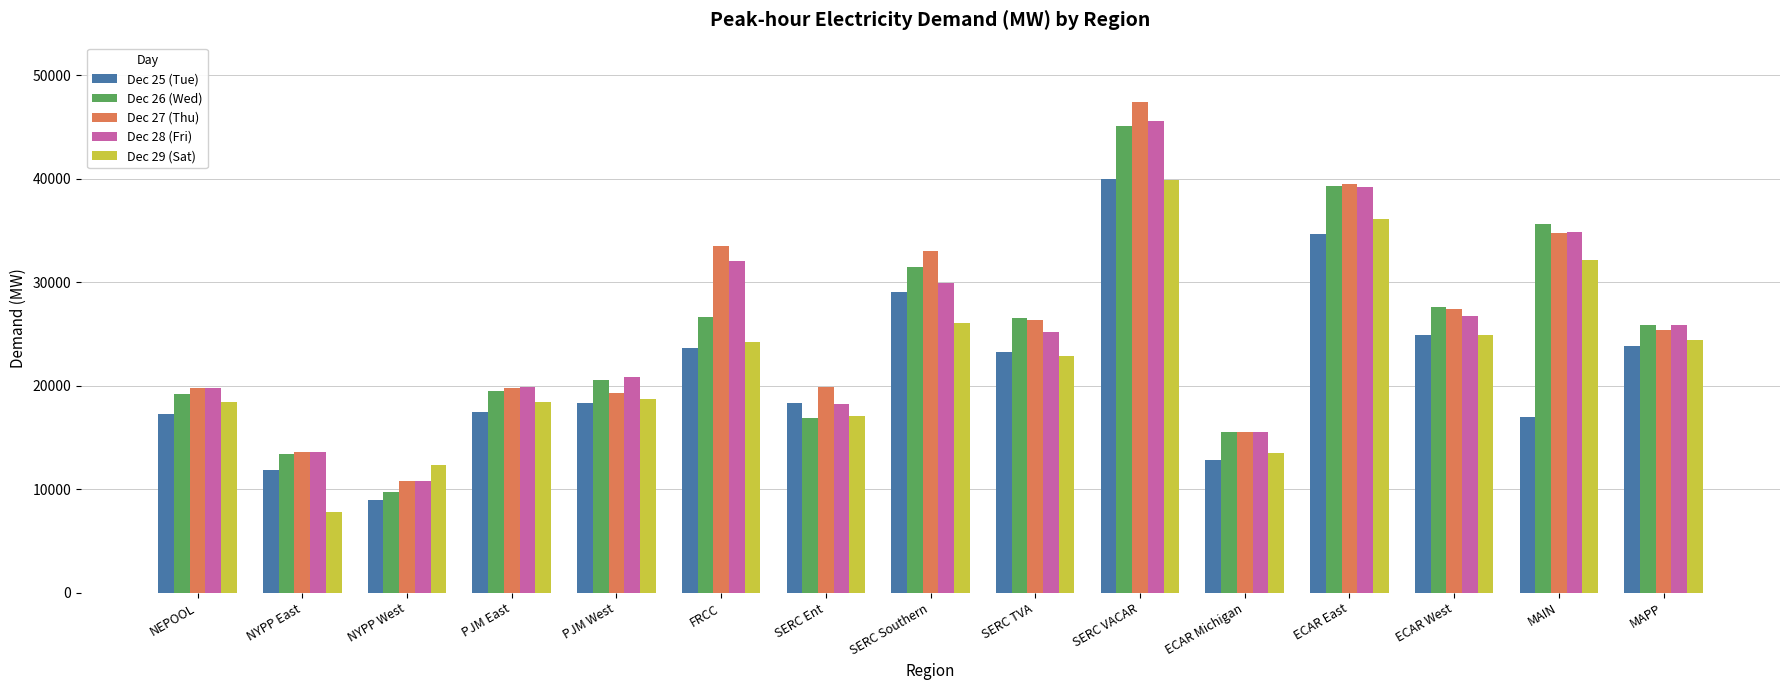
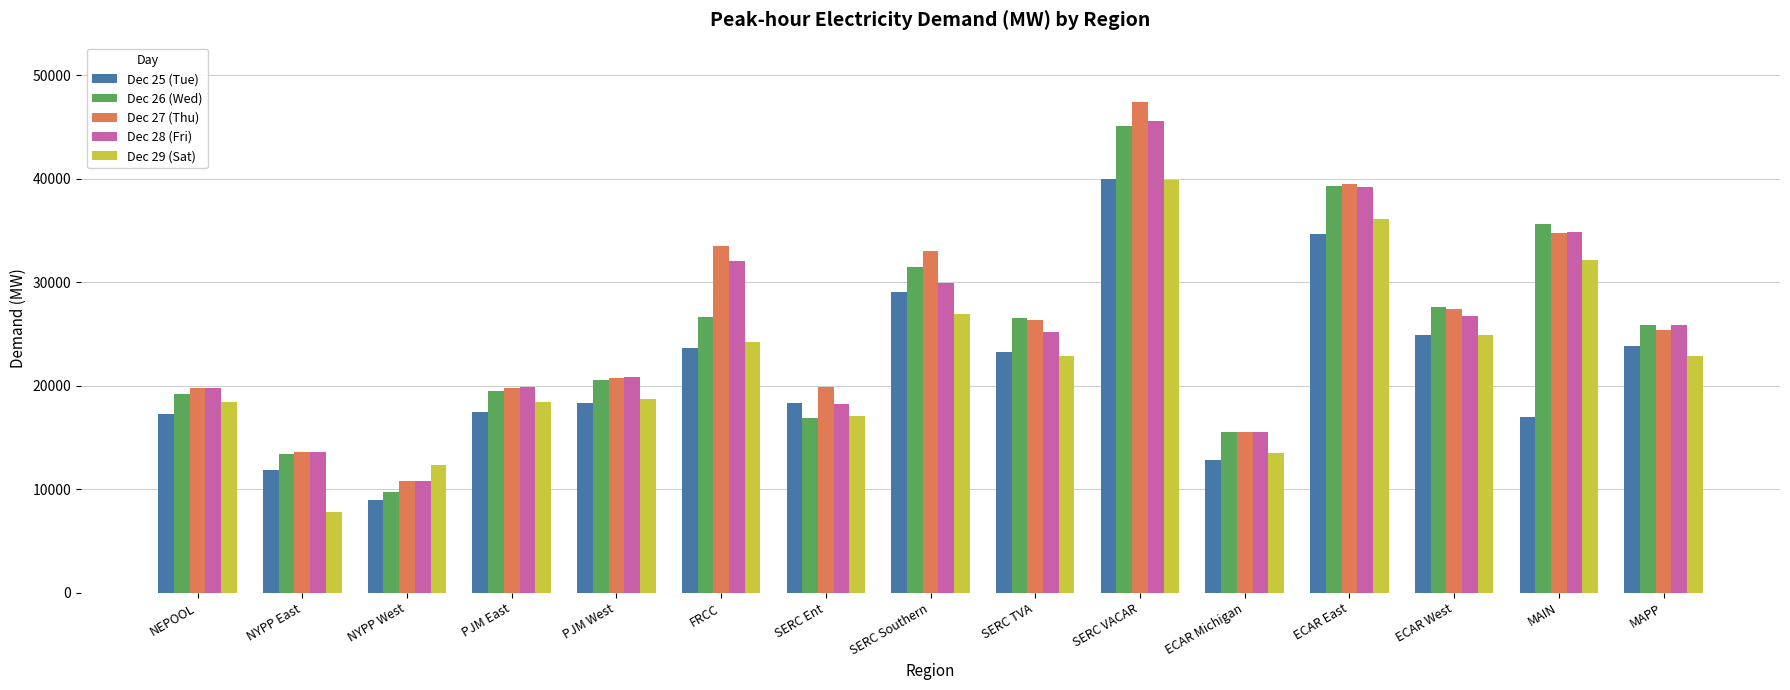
  {
    "Dec 25 (Tue)": {
      "NEPOOL": 17200,
      "NYPP East": 11900,
      "NYPP West": 9000,
      "PJM East": 17500,
      "PJM West": 18300,
      "FRCC": 23700,
      "SERC Ent": 18400,
      "SERC Southern": 29100,
      "SERC TVA": 23300,
      "SERC VACAR": 40000,
      "ECAR Michigan": 12800,
      "ECAR East": 34700,
      "ECAR West": 24900,
      "MAIN": 17000,
      "MAPP": 23900
    },
    "Dec 26 (Wed)": {
      "NEPOOL": 19200,
      "NYPP East": 13400,
      "NYPP West": 9800,
      "PJM East": 19500,
      "PJM West": 20500,
      "FRCC": 26700,
      "SERC Ent": 16900,
      "SERC Southern": 31500,
      "SERC TVA": 26600,
      "SERC VACAR": 45100,
      "ECAR Michigan": 15600,
      "ECAR East": 39300,
      "ECAR West": 27600,
      "MAIN": 35600,
      "MAPP": 25900
    },
    "Dec 27 (Thu)": {
      "NEPOOL": 19800,
      "NYPP East": 13600,
      "NYPP West": 10800,
      "PJM East": 19800,
-     "PJM West": 19300,
+     "PJM West": 20800,
      "FRCC": 33500,
      "SERC Ent": 19900,
      "SERC Southern": 33100,
      "SERC TVA": 26300,
      "SERC VACAR": 47500,
      "ECAR Michigan": 15600,
      "ECAR East": 39500,
      "ECAR West": 27400,
      "MAIN": 34800,
      "MAPP": 25400
    },
    "Dec 28 (Fri)": {
      "NEPOOL": 19800,
      "NYPP East": 13600,
      "NYPP West": 10800,
      "PJM East": 19900,
      "PJM West": 20800,
      "FRCC": 32100,
      "SERC Ent": 18300,
      "SERC Southern": 29900,
      "SERC TVA": 25200,
      "SERC VACAR": 45600,
      "ECAR Michigan": 15500,
      "ECAR East": 39200,
      "ECAR West": 26800,
      "MAIN": 34900,
      "MAPP": 25900
    },
    "Dec 29 (Sat)": {
      "NEPOOL": 18500,
      "NYPP East": 7800,
      "NYPP West": 12300,
      "PJM East": 18500,
      "PJM West": 18700,
      "FRCC": 24300,
      "SERC Ent": 17100,
-     "SERC Southern": 26100,
+     "SERC Southern": 27000,
      "SERC TVA": 22800,
      "SERC VACAR": 39900,
      "ECAR Michigan": 13500,
      "ECAR East": 36100,
      "ECAR West": 24900,
      "MAIN": 32200,
-     "MAPP": 24400
+     "MAPP": 22800
    }
  }
